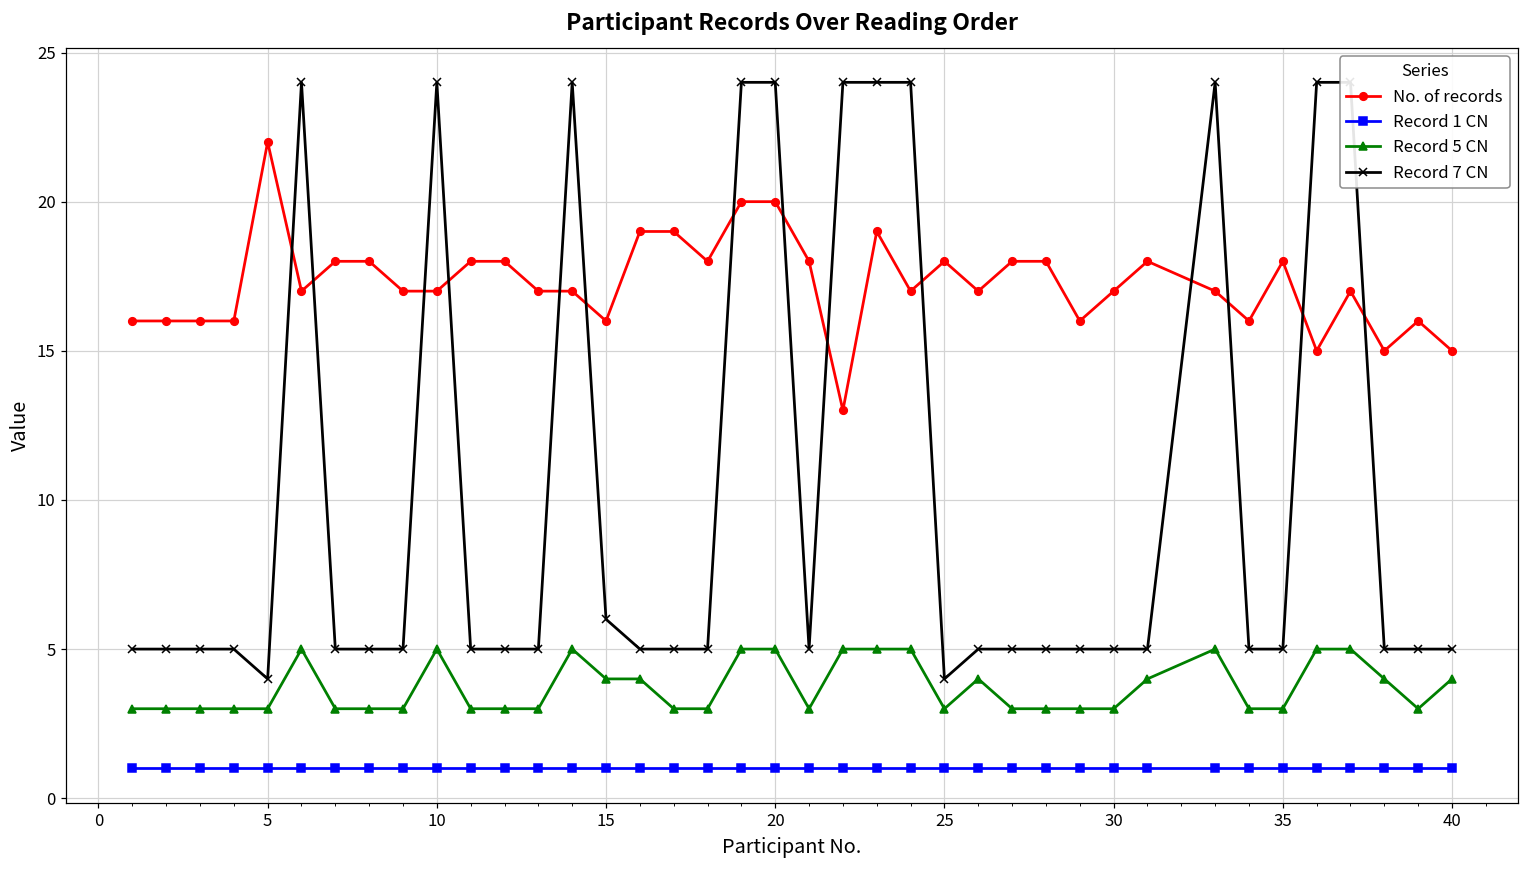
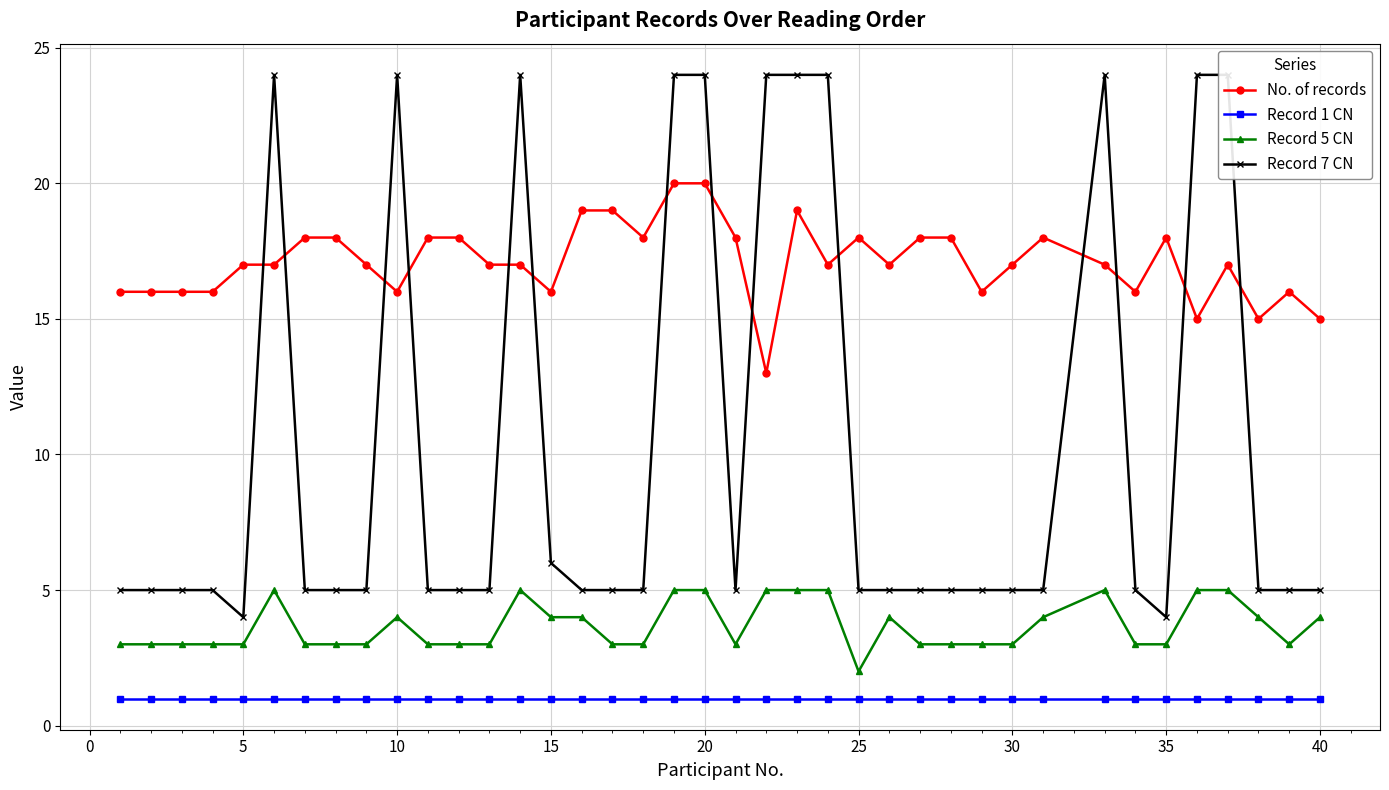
  {
    "No. of records": {
-     "5": 22,
-     "10": 17,
+     "5": 17,
+     "10": 16,
      "15": 16,
      "20": 20,
      "25": 18,
      "30": 17,
      "35": 18,
      "40": 15
    },
    "Record 1 CN": {
      "5": 1,
      "10": 1,
      "15": 1,
      "20": 1,
      "25": 1,
      "30": 1,
      "35": 1,
      "40": 1
    },
    "Record 5 CN": {
      "5": 3,
-     "10": 5,
+     "10": 4,
      "15": 4,
      "20": 5,
-     "25": 3,
+     "25": 2,
      "30": 3,
      "35": 3,
      "40": 4
    },
    "Record 7 CN": {
      "5": 4,
      "10": 24,
      "15": 6,
      "20": 24,
-     "25": 4,
+     "25": 5,
      "30": 5,
-     "35": 5,
+     "35": 4,
      "40": 5
    }
  }
